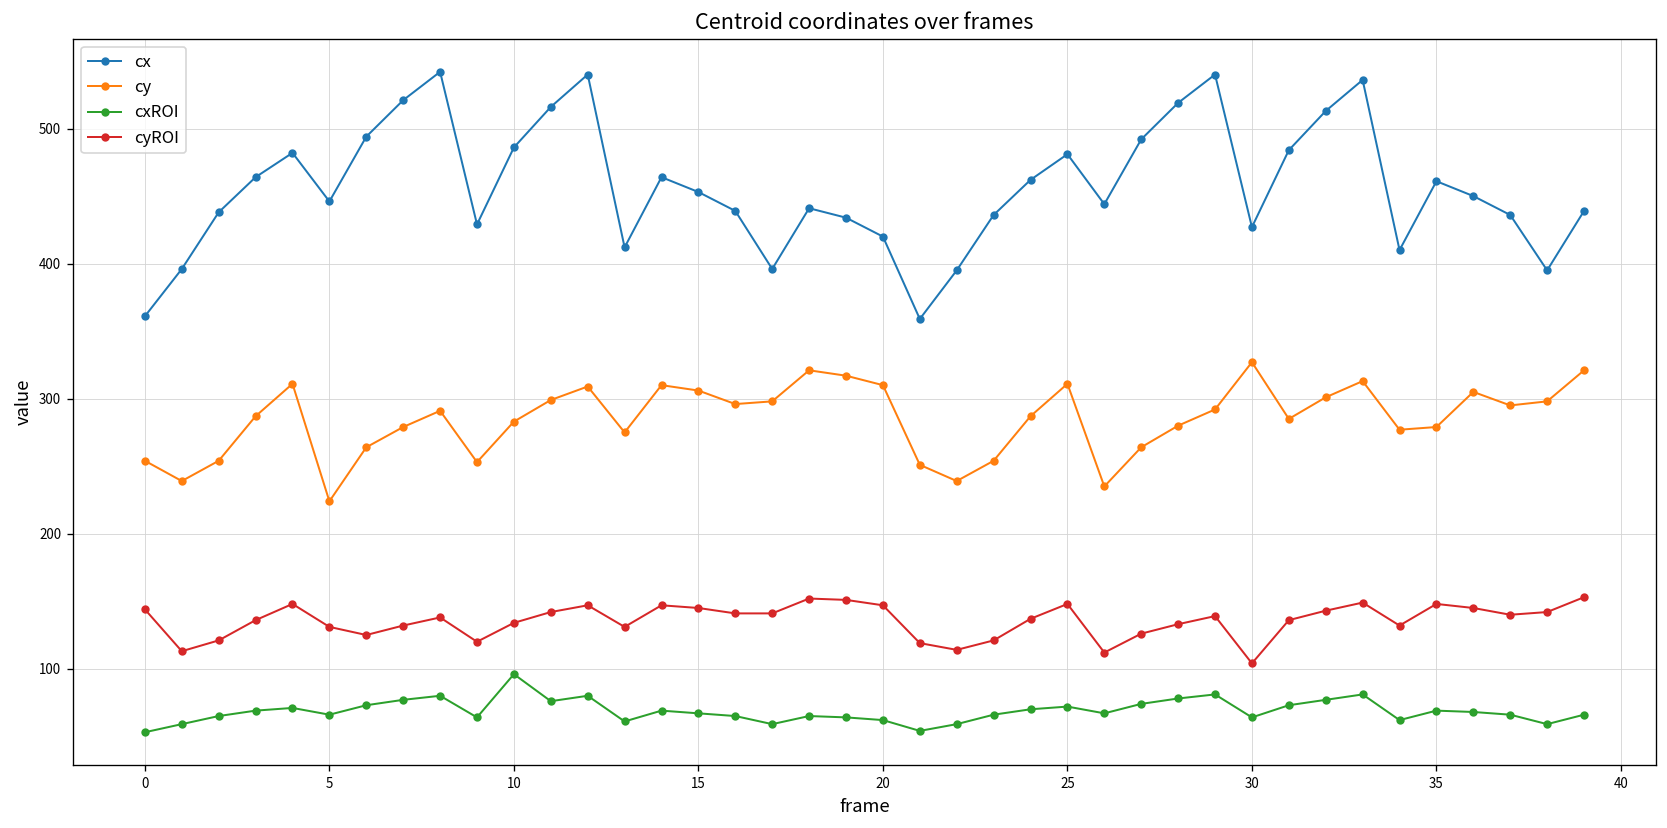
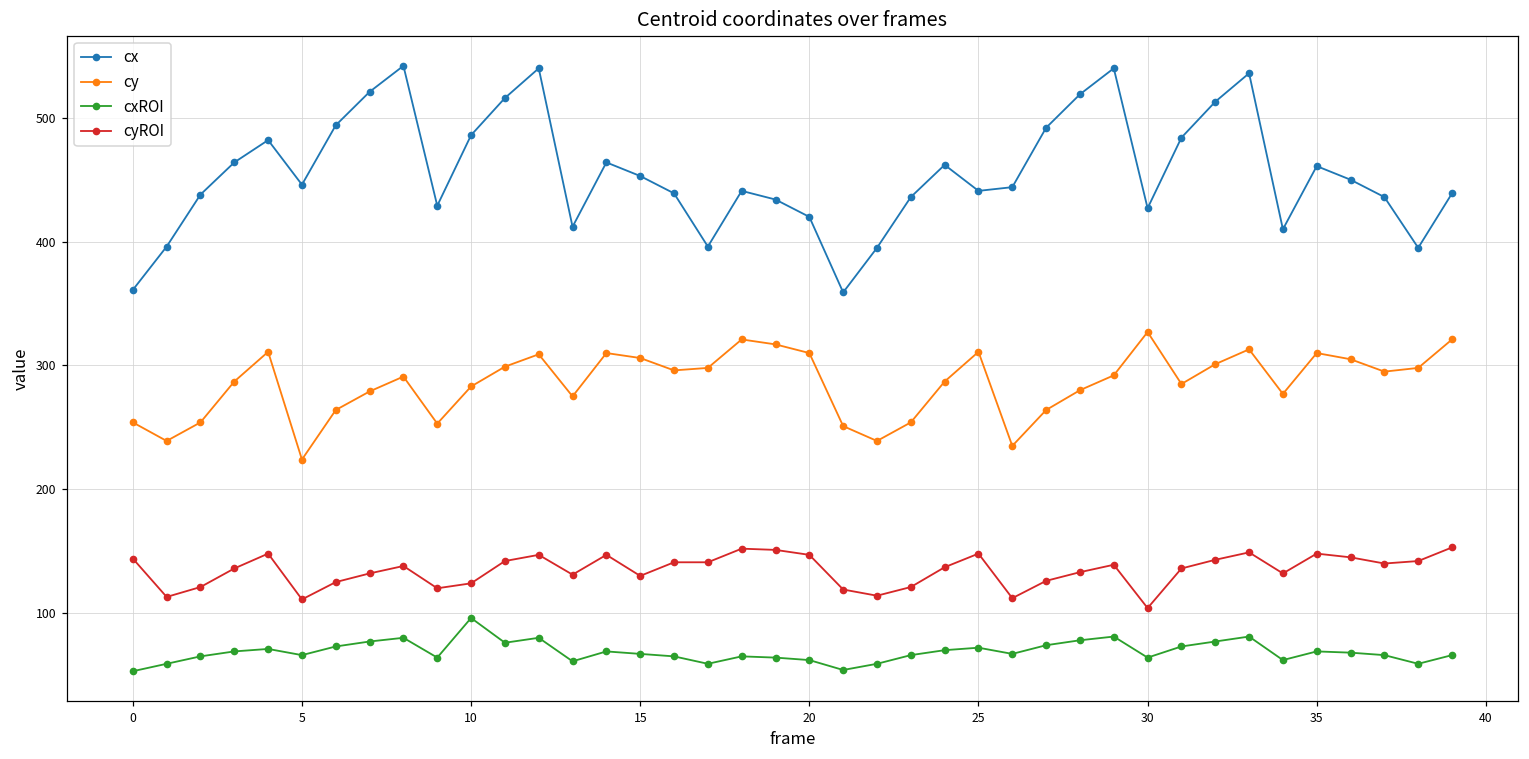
  {
    "cx": {
      "0": 361,
      "5": 446,
      "10": 486,
      "15": 453,
      "20": 420,
-     "25": 481,
+     "25": 441,
      "30": 427,
      "35": 461
    },
    "cy": {
      "0": 254,
      "5": 224,
      "10": 283,
      "15": 306,
      "20": 310,
      "25": 311,
      "30": 327,
-     "35": 279
+     "35": 310
    },
    "cxROI": {
      "0": 53,
      "5": 66,
      "10": 96,
      "15": 67,
      "20": 62,
      "25": 72,
      "30": 64,
      "35": 69
    },
    "cyROI": {
      "0": 144,
-     "5": 131,
-     "10": 134,
-     "15": 145,
+     "5": 111,
+     "10": 124,
+     "15": 130,
      "20": 147,
      "25": 148,
      "30": 104,
      "35": 148
    }
  }
